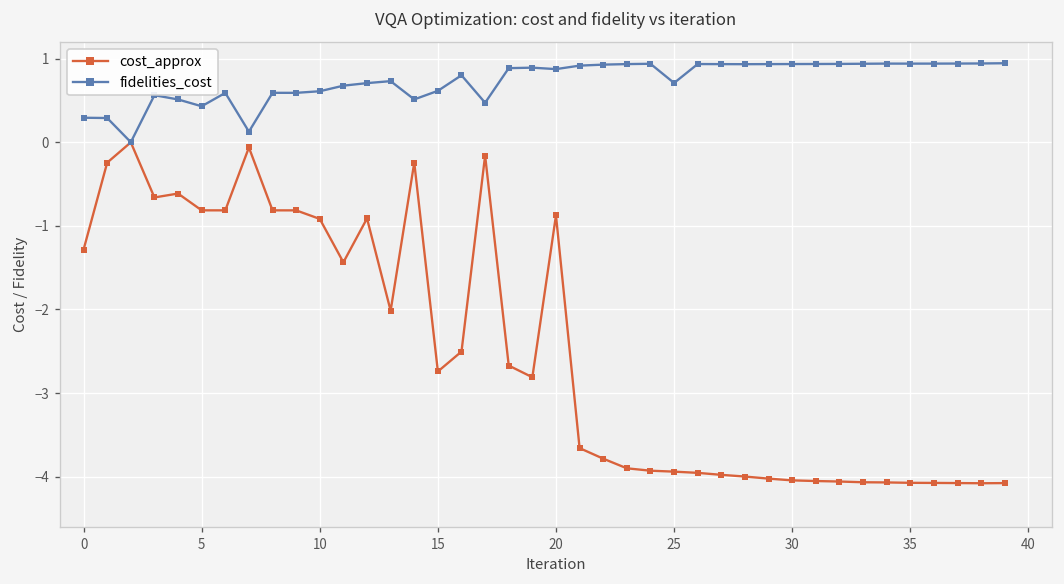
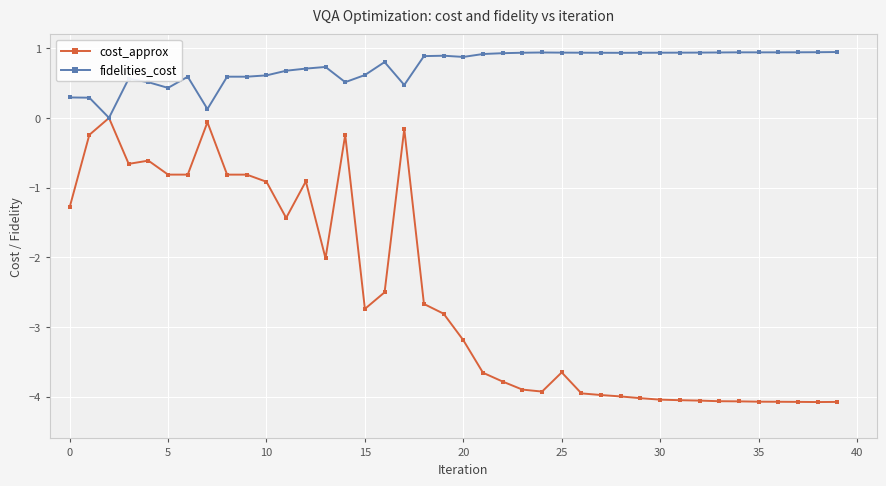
  {
    "cost_approx": {
      "0": -1.3,
      "5": -0.8,
      "10": -0.9,
      "15": -2.7,
-     "20": -0.9,
-     "25": -3.9,
+     "20": -3.2,
+     "25": -3.7,
      "30": -4.0,
      "35": -4.1
    },
    "fidelities_cost": {
      "0": 0.3,
      "5": 0.4,
      "10": 0.6,
      "15": 0.6,
      "20": 0.9,
-     "25": 0.7,
+     "25": 0.9,
      "30": 0.9,
      "35": 0.9
    }
  }
